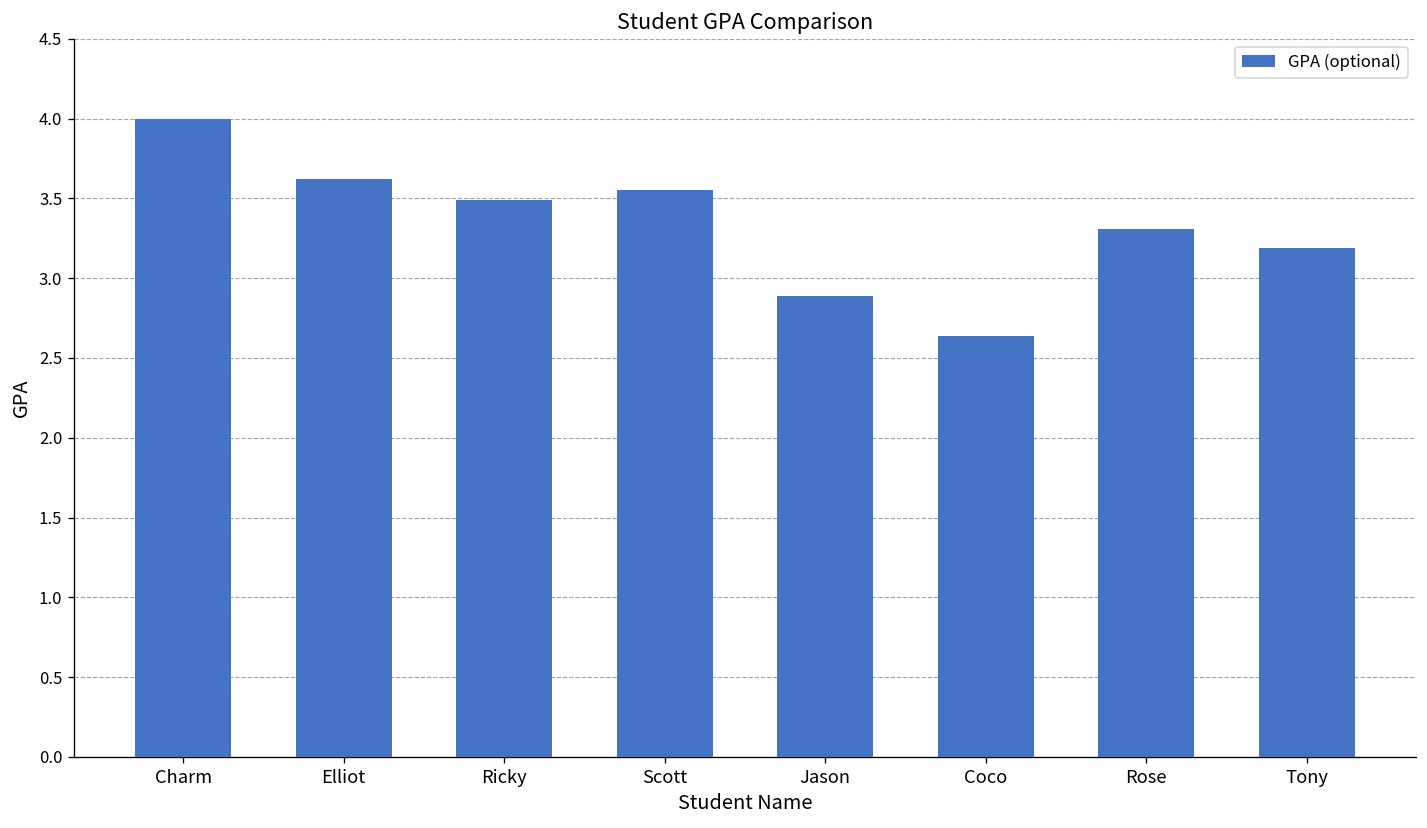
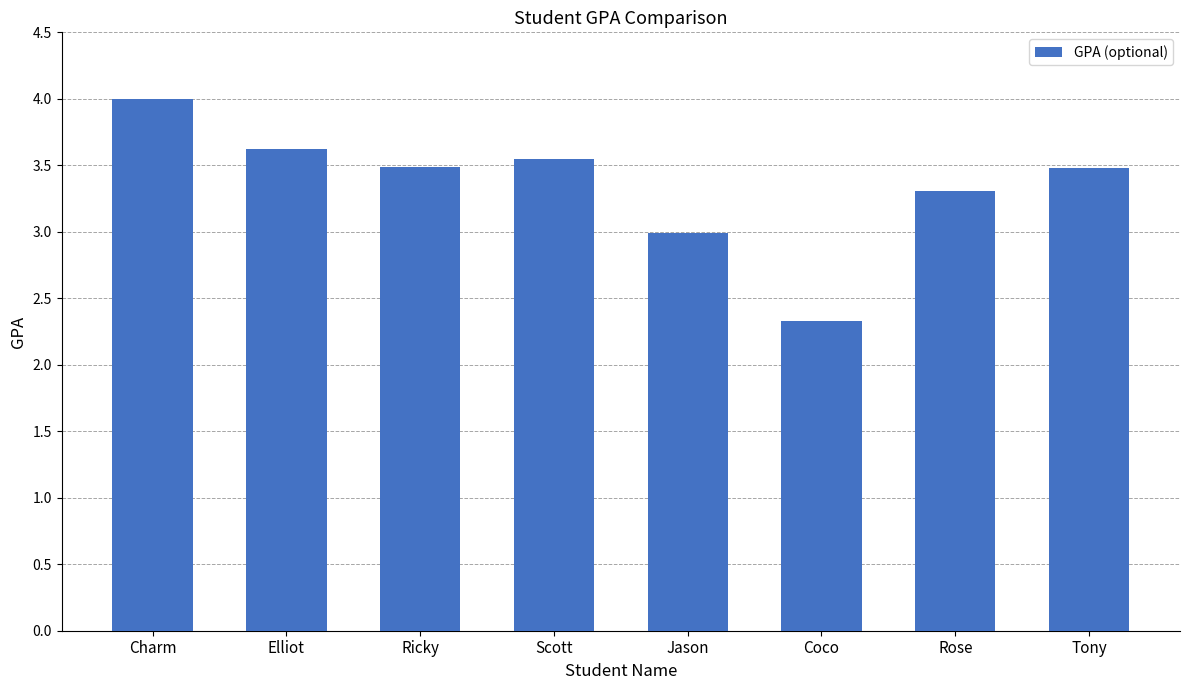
  {
    "Charm": 4.00,
    "Elliot": 3.62,
    "Ricky": 3.49,
    "Scott": 3.55,
-   "Jason": 2.89,
-   "Coco": 2.64,
+   "Jason": 2.99,
+   "Coco": 2.33,
    "Rose": 3.31,
-   "Tony": 3.19
+   "Tony": 3.48
  }
